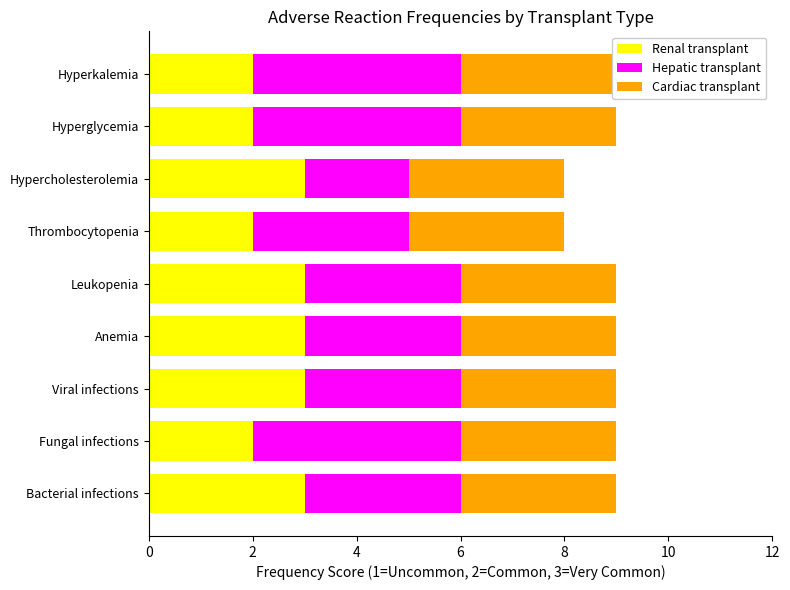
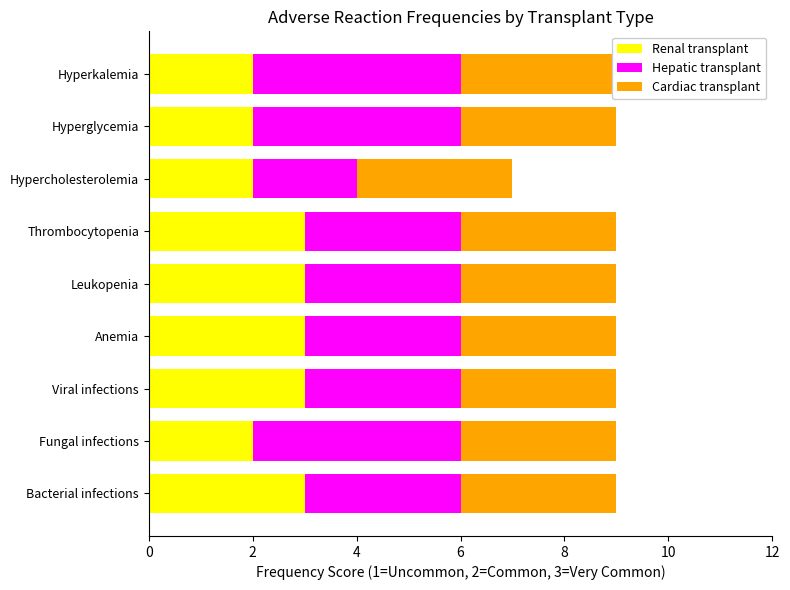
  {
    "Renal transplant": {
      "Hyperkalemia": 2,
      "Hyperglycemia": 2,
-     "Hypercholesterolemia": 3,
-     "Thrombocytopenia": 2,
+     "Hypercholesterolemia": 2,
+     "Thrombocytopenia": 3,
      "Leukopenia": 3,
      "Anemia": 3,
      "Viral infections": 3,
      "Fungal infections": 2,
      "Bacterial infections": 3
    },
    "Hepatic transplant": {
      "Hyperkalemia": 4,
      "Hyperglycemia": 4,
      "Hypercholesterolemia": 2,
      "Thrombocytopenia": 3,
      "Leukopenia": 3,
      "Anemia": 3,
      "Viral infections": 3,
      "Fungal infections": 4,
      "Bacterial infections": 3
    },
    "Cardiac transplant": {
      "Hyperglycemia": 3,
      "Hypercholesterolemia": 3,
      "Thrombocytopenia": 3,
      "Leukopenia": 3,
      "Anemia": 3,
      "Viral infections": 3,
      "Fungal infections": 3,
      "Bacterial infections": 3
    }
  }
